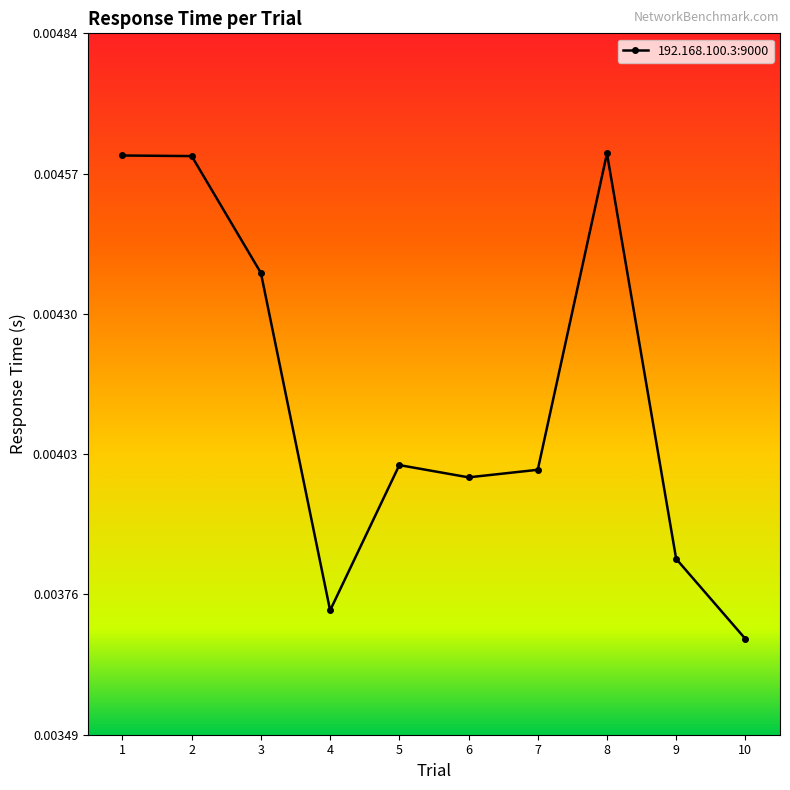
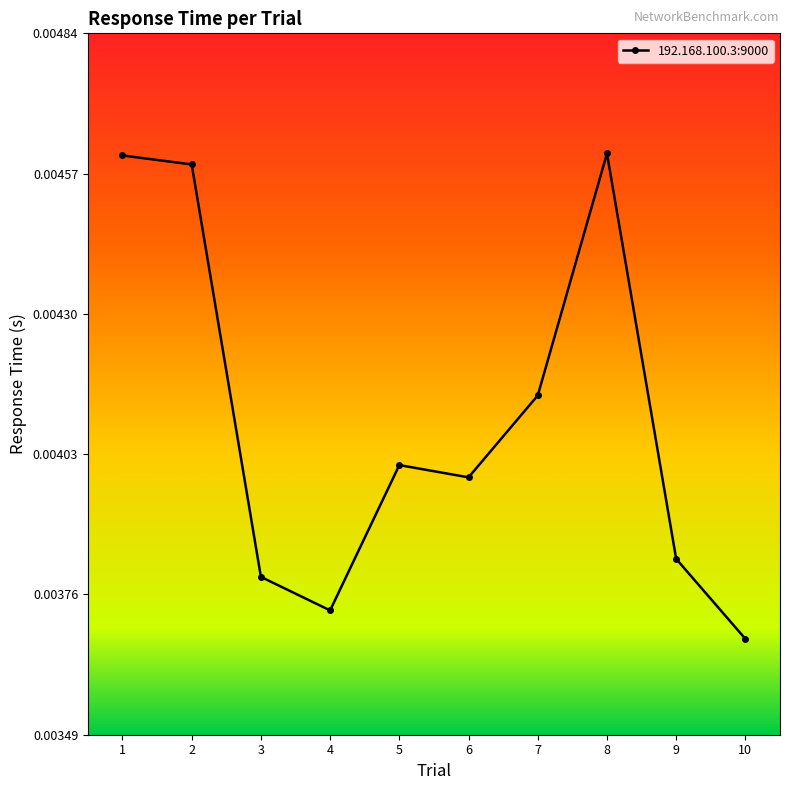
  {
    "1": 0.00460,
-   "2": 0.00460,
-   "3": 0.00438,
+   "2": 0.00459,
+   "3": 0.00379,
    "4": 0.00373,
    "5": 0.00401,
    "6": 0.00399,
-   "7": 0.00400,
+   "7": 0.00414,
    "8": 0.00461,
    "9": 0.00383,
    "10": 0.00368
  }
